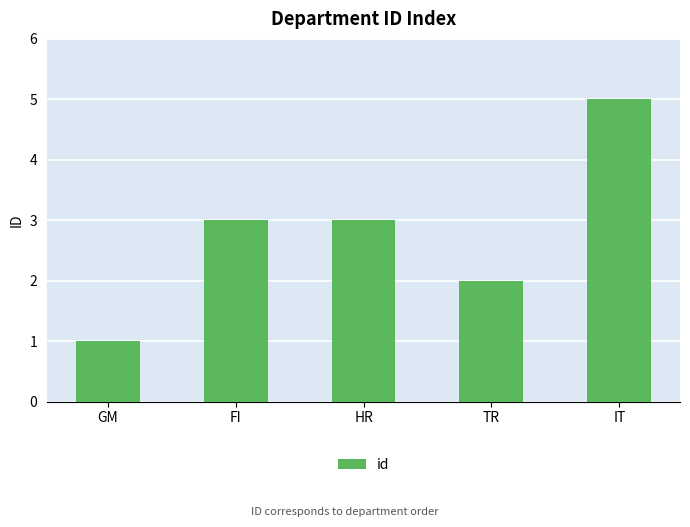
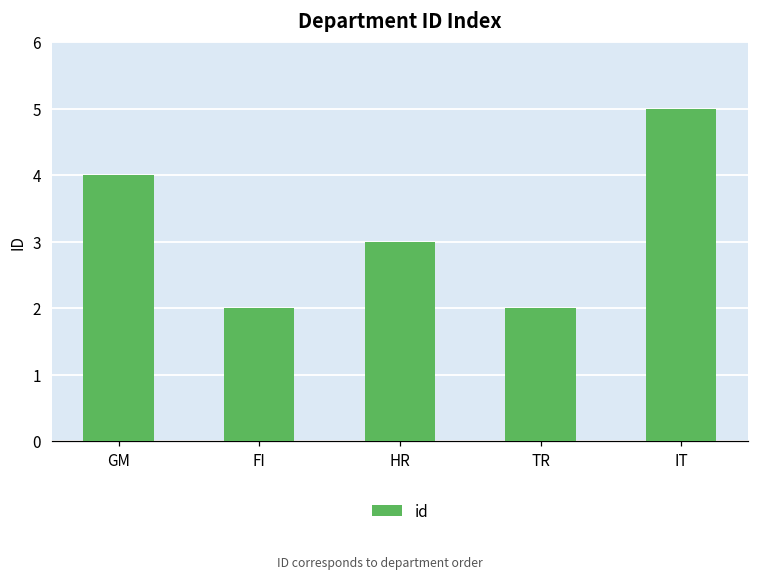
  {
-   "GM": 1,
-   "FI": 3,
+   "GM": 4,
+   "FI": 2,
    "HR": 3,
    "TR": 2,
    "IT": 5
  }
